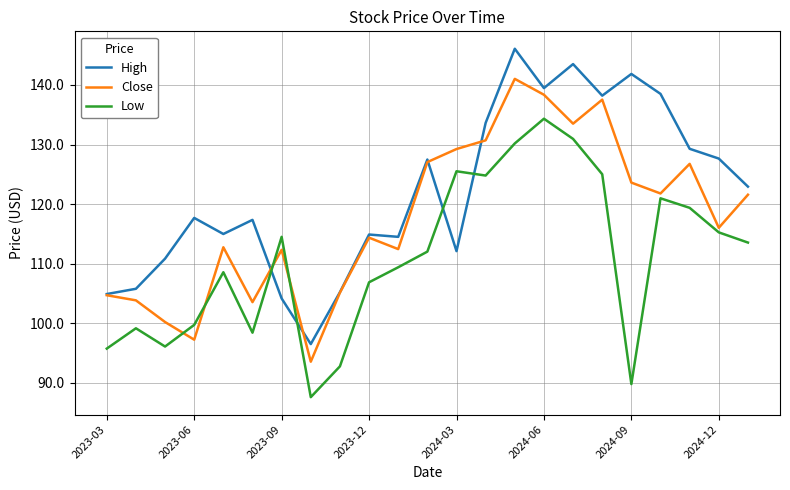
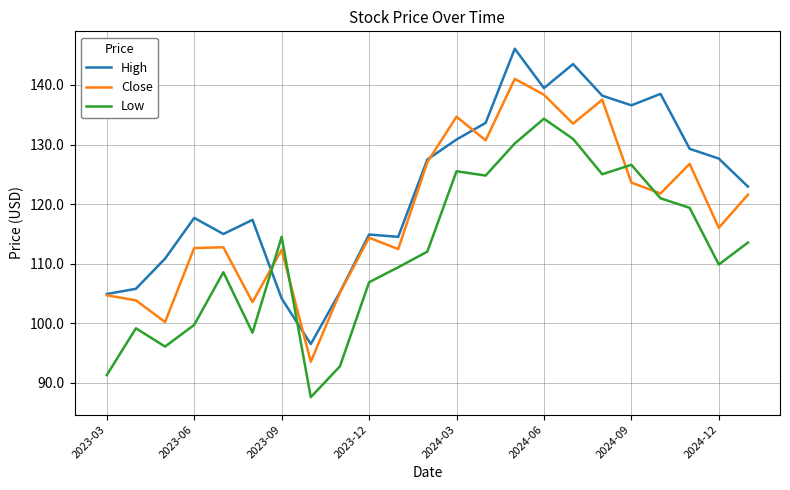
  {
    "High": {
      "2023-06": 118,
      "2023-09": 104,
      "2023-12": 115,
-     "2024-03": 112,
+     "2024-03": 131,
      "2024-06": 139,
-     "2024-09": 142,
+     "2024-09": 137,
      "2024-12": 128
    },
    "Close": {
-     "2023-06": 97,
+     "2023-06": 113,
      "2023-09": 112,
      "2023-12": 114,
-     "2024-03": 129,
+     "2024-03": 135,
      "2024-06": 138,
      "2024-09": 124,
      "2024-12": 116
    },
    "Low": {
-     "2023-03": 96,
+     "2023-03": 91,
      "2023-06": 100,
      "2023-09": 115,
      "2023-12": 107,
      "2024-03": 126,
      "2024-06": 134,
-     "2024-09": 90,
-     "2024-12": 115
+     "2024-09": 127,
+     "2024-12": 110
    }
  }
